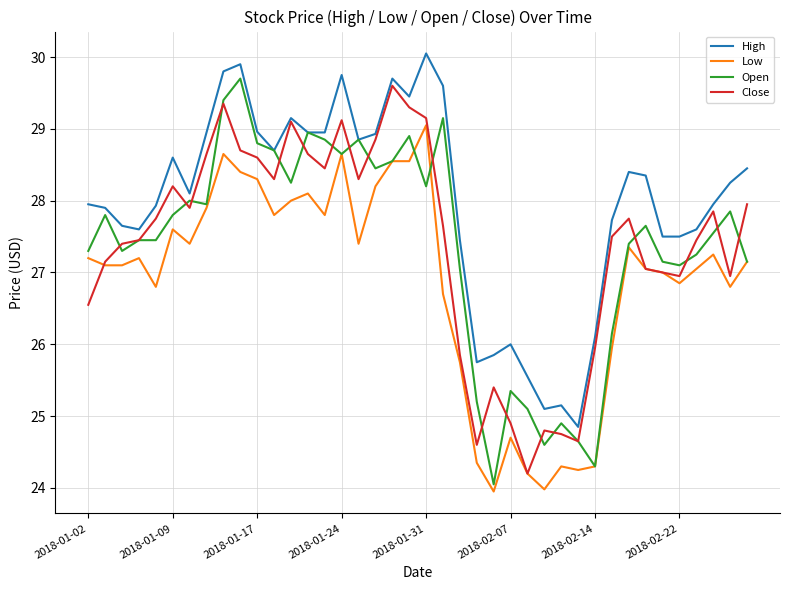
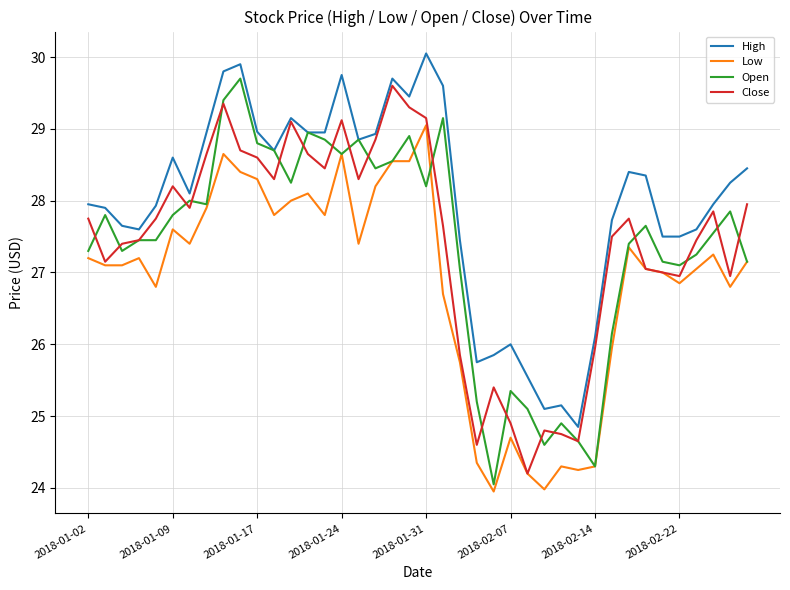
  {
    "High": {
      "2018-01-02": 28.0,
      "2018-01-09": 28.6,
      "2018-01-17": 29.0,
      "2018-01-24": 29.8,
      "2018-01-31": 30.1,
      "2018-02-07": 26.0,
      "2018-02-14": 26.1,
      "2018-02-22": 27.5
    },
    "Low": {
      "2018-01-02": 27.2,
      "2018-01-09": 27.6,
      "2018-01-17": 28.3,
      "2018-01-31": 29.1,
      "2018-02-07": 24.7,
      "2018-02-22": 26.9
    },
    "Open": {
      "2018-01-02": 27.3,
      "2018-01-09": 27.8,
      "2018-01-17": 28.8,
      "2018-01-31": 28.2,
      "2018-02-07": 25.4,
      "2018-02-22": 27.1
    },
    "Close": {
-     "2018-01-02": 26.6,
+     "2018-01-02": 27.8,
      "2018-01-09": 28.2,
      "2018-01-17": 28.6,
      "2018-01-24": 29.1,
      "2018-01-31": 29.2,
      "2018-02-07": 24.9,
      "2018-02-14": 26.0,
      "2018-02-22": 27.0
    }
  }
